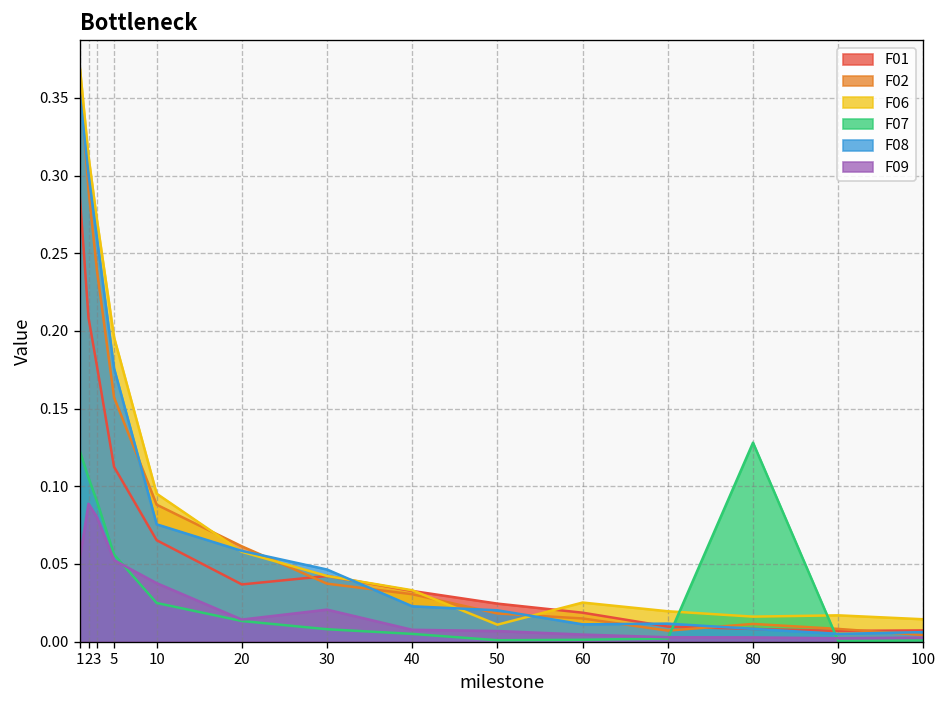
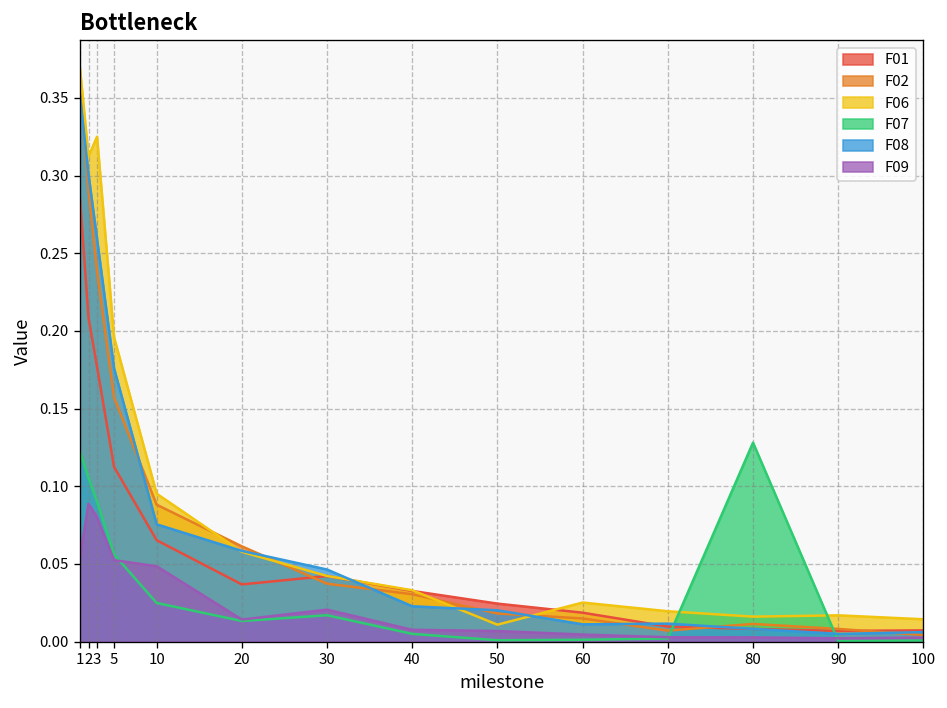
  {
    "F06": {
      "1": 0.369,
      "2": 0.312,
-     "3": 0.271,
+     "3": 0.325,
      "5": 0.196,
      "10": 0.095,
      "50": 0.011,
      "60": 0.025,
      "70": 0.020,
      "80": 0.016,
      "90": 0.017,
      "100": 0.014
    },
    "F07": {
      "1": 0.122,
      "2": 0.105,
      "3": 0.090,
      "5": 0.056,
      "10": 0.025,
-     "30": 0.008,
+     "30": 0.017,
      "40": 0.005,
      "50": 0.001,
      "60": 0.001,
      "80": 0.128
    },
    "F08": {
      "1": 0.351,
      "2": 0.301,
      "3": 0.259,
      "5": 0.176,
      "10": 0.076,
      "30": 0.046,
      "40": 0.023,
      "50": 0.020,
      "60": 0.011
    },
    "F09": {
      "1": 0.055,
      "2": 0.089,
      "3": 0.080,
      "5": 0.052,
-     "10": 0.038,
+     "10": 0.049,
      "30": 0.021,
      "40": 0.008,
      "50": 0.007,
      "60": 0.005,
      "80": 0.003
    }
  }
